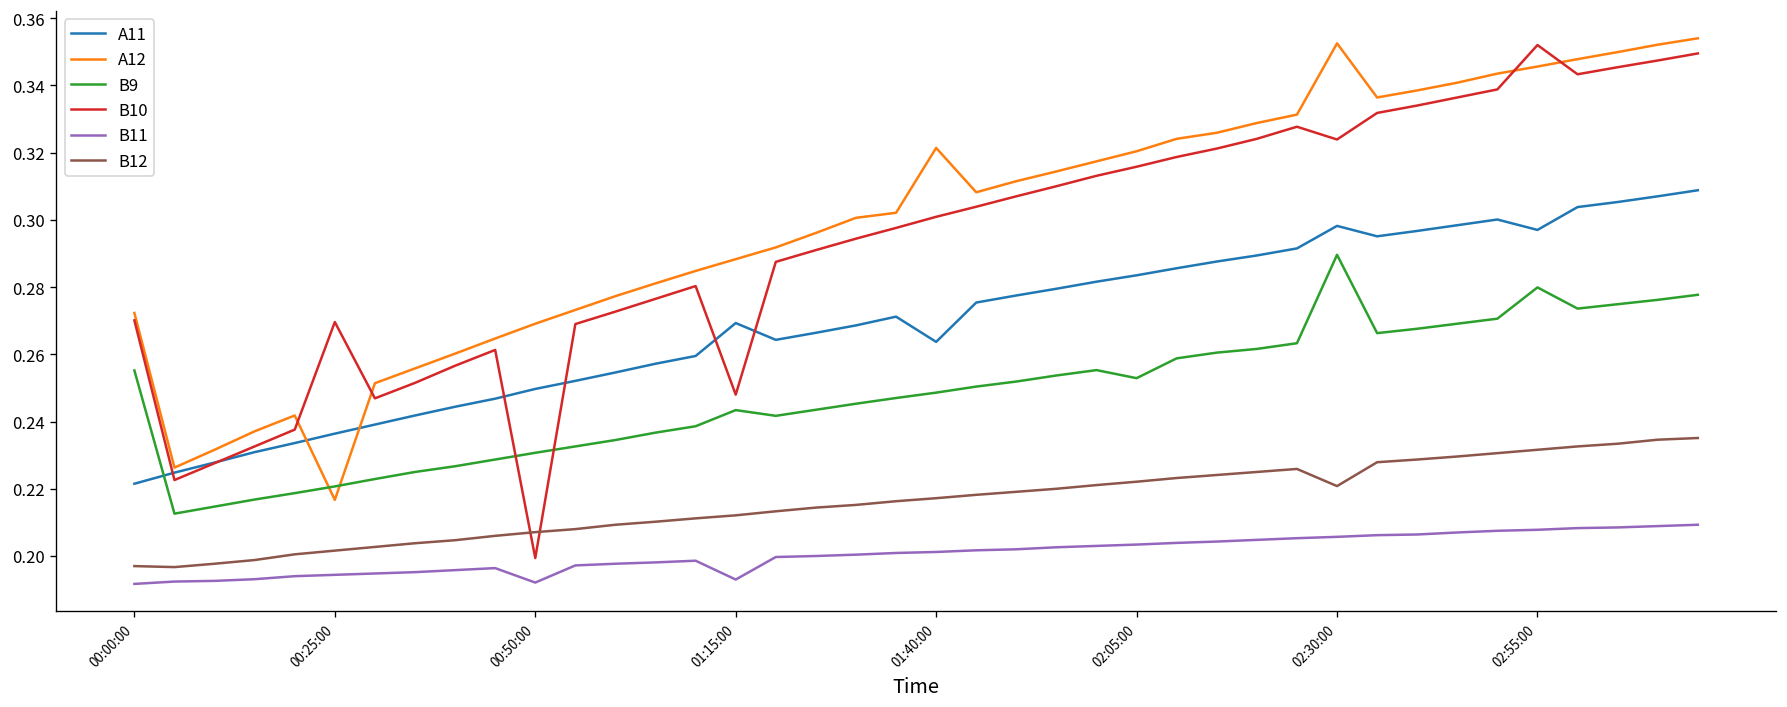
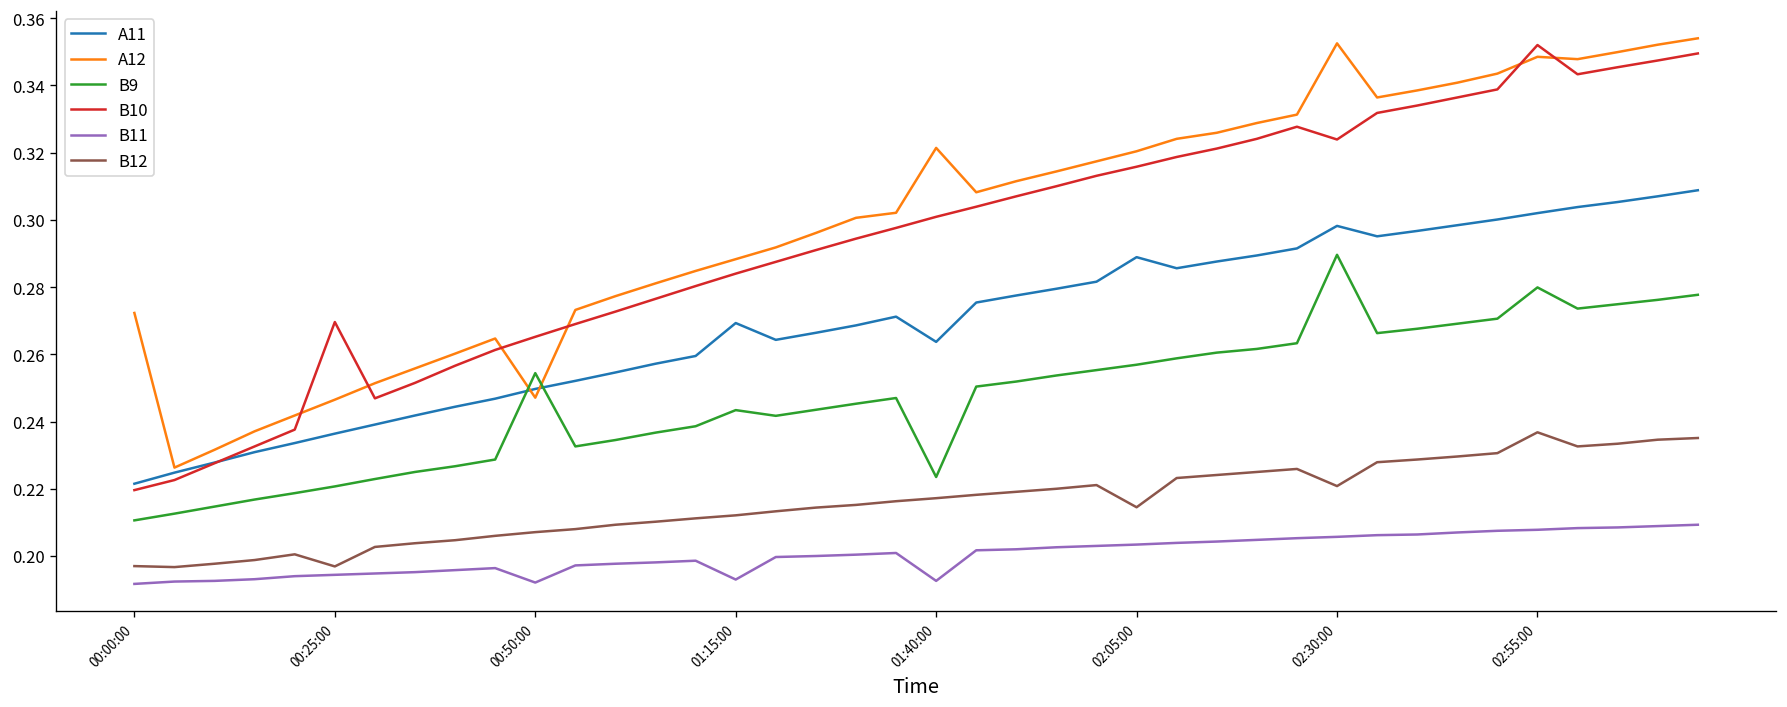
  {
    "A11": {
      "00:00:00": 0.222,
      "00:25:00": 0.236,
      "00:50:00": 0.250,
      "01:15:00": 0.269,
      "01:40:00": 0.264,
-     "02:05:00": 0.284,
+     "02:05:00": 0.289,
      "02:30:00": 0.298,
-     "02:55:00": 0.297
+     "02:55:00": 0.302
    },
    "A12": {
      "00:00:00": 0.272,
-     "00:25:00": 0.217,
-     "00:50:00": 0.269,
+     "00:25:00": 0.247,
+     "00:50:00": 0.247,
      "01:15:00": 0.288,
      "01:40:00": 0.321,
      "02:05:00": 0.320,
      "02:30:00": 0.353,
-     "02:55:00": 0.346
+     "02:55:00": 0.349
    },
    "B9": {
-     "00:00:00": 0.255,
+     "00:00:00": 0.211,
      "00:25:00": 0.221,
-     "00:50:00": 0.231,
+     "00:50:00": 0.254,
      "01:15:00": 0.243,
-     "01:40:00": 0.249,
-     "02:05:00": 0.253,
+     "01:40:00": 0.224,
+     "02:05:00": 0.257,
      "02:30:00": 0.290,
      "02:55:00": 0.280
    },
    "B10": {
-     "00:00:00": 0.270,
+     "00:00:00": 0.220,
      "00:25:00": 0.270,
-     "00:50:00": 0.199,
-     "01:15:00": 0.248,
+     "00:50:00": 0.265,
+     "01:15:00": 0.284,
      "01:40:00": 0.301,
      "02:05:00": 0.316,
      "02:30:00": 0.324,
      "02:55:00": 0.352
    },
    "B11": {
      "00:00:00": 0.192,
      "00:25:00": 0.194,
      "00:50:00": 0.192,
      "01:15:00": 0.193,
-     "01:40:00": 0.201,
+     "01:40:00": 0.193,
      "02:05:00": 0.203,
      "02:30:00": 0.206,
      "02:55:00": 0.208
    },
    "B12": {
      "00:00:00": 0.197,
-     "00:25:00": 0.202,
+     "00:25:00": 0.197,
      "00:50:00": 0.207,
      "01:15:00": 0.212,
      "01:40:00": 0.217,
-     "02:05:00": 0.222,
+     "02:05:00": 0.215,
      "02:30:00": 0.221,
-     "02:55:00": 0.232
+     "02:55:00": 0.237
    }
  }
